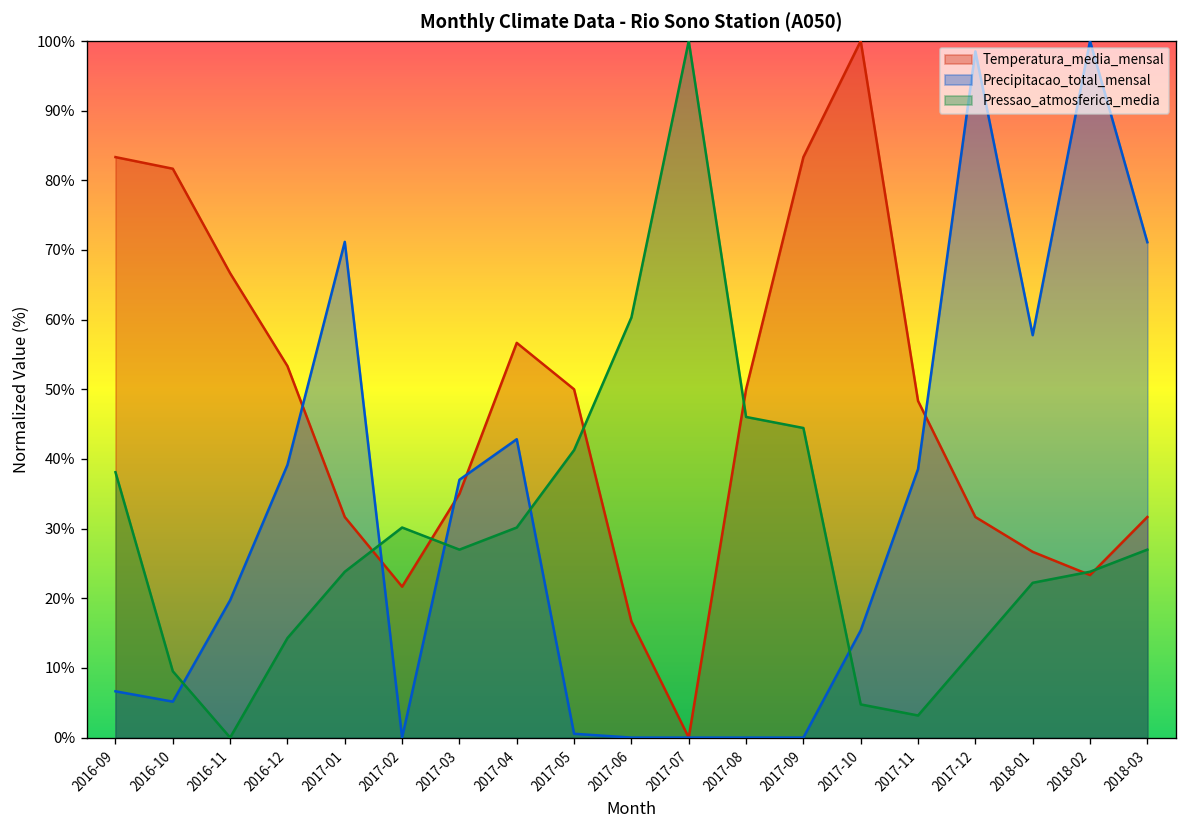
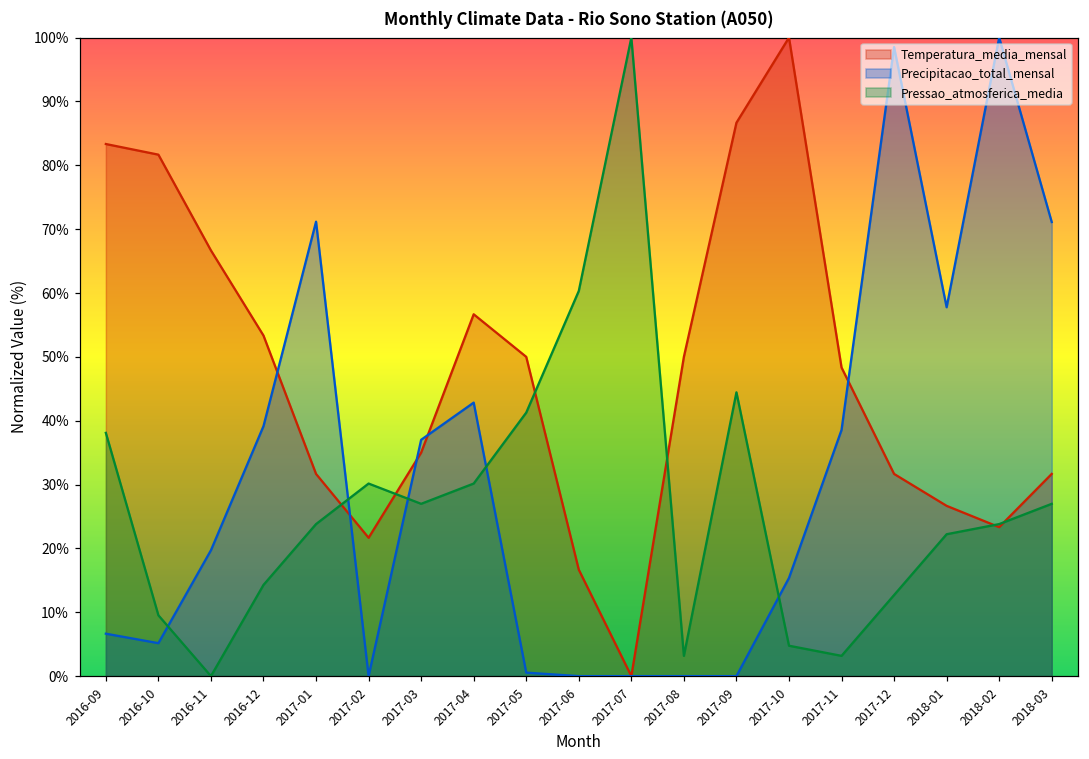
  {
    "Temperatura_media_mensal": {
      "2016-09": "83%",
      "2016-10": "82%",
      "2016-11": "67%",
      "2016-12": "53%",
      "2017-01": "32%",
      "2017-02": "22%",
      "2017-03": "35%",
      "2017-04": "57%",
      "2017-05": "50%",
      "2017-06": "17%",
      "2017-08": "50%",
-     "2017-09": "83%",
+     "2017-09": "87%",
      "2017-10": "100%",
      "2017-11": "48%",
      "2017-12": "32%",
      "2018-01": "27%",
      "2018-02": "23%",
      "2018-03": "32%"
    },
    "Precipitacao_total_mensal": {
      "2016-09": "7%",
      "2016-10": "5%",
      "2016-11": "20%",
      "2016-12": "39%",
      "2017-01": "71%",
      "2017-02": "0%",
      "2017-03": "37%",
      "2017-04": "43%",
      "2017-05": "1%",
      "2017-06": "0%",
      "2017-08": "0%",
      "2017-09": "0%",
      "2017-10": "15%",
      "2017-11": "39%",
      "2018-01": "58%",
      "2018-02": "100%",
      "2018-03": "71%"
    },
    "Pressao_atmosferica_media": {
      "2016-09": "38%",
      "2016-10": "10%",
      "2016-11": "0%",
      "2016-12": "14%",
      "2017-01": "24%",
      "2017-02": "30%",
      "2017-03": "27%",
      "2017-04": "30%",
      "2017-05": "41%",
      "2017-06": "60%",
      "2017-07": "100%",
-     "2017-08": "46%",
+     "2017-08": "3%",
      "2017-09": "44%",
      "2017-10": "5%",
      "2017-11": "3%",
      "2017-12": "13%",
      "2018-01": "22%",
      "2018-02": "24%",
      "2018-03": "27%"
    }
  }
